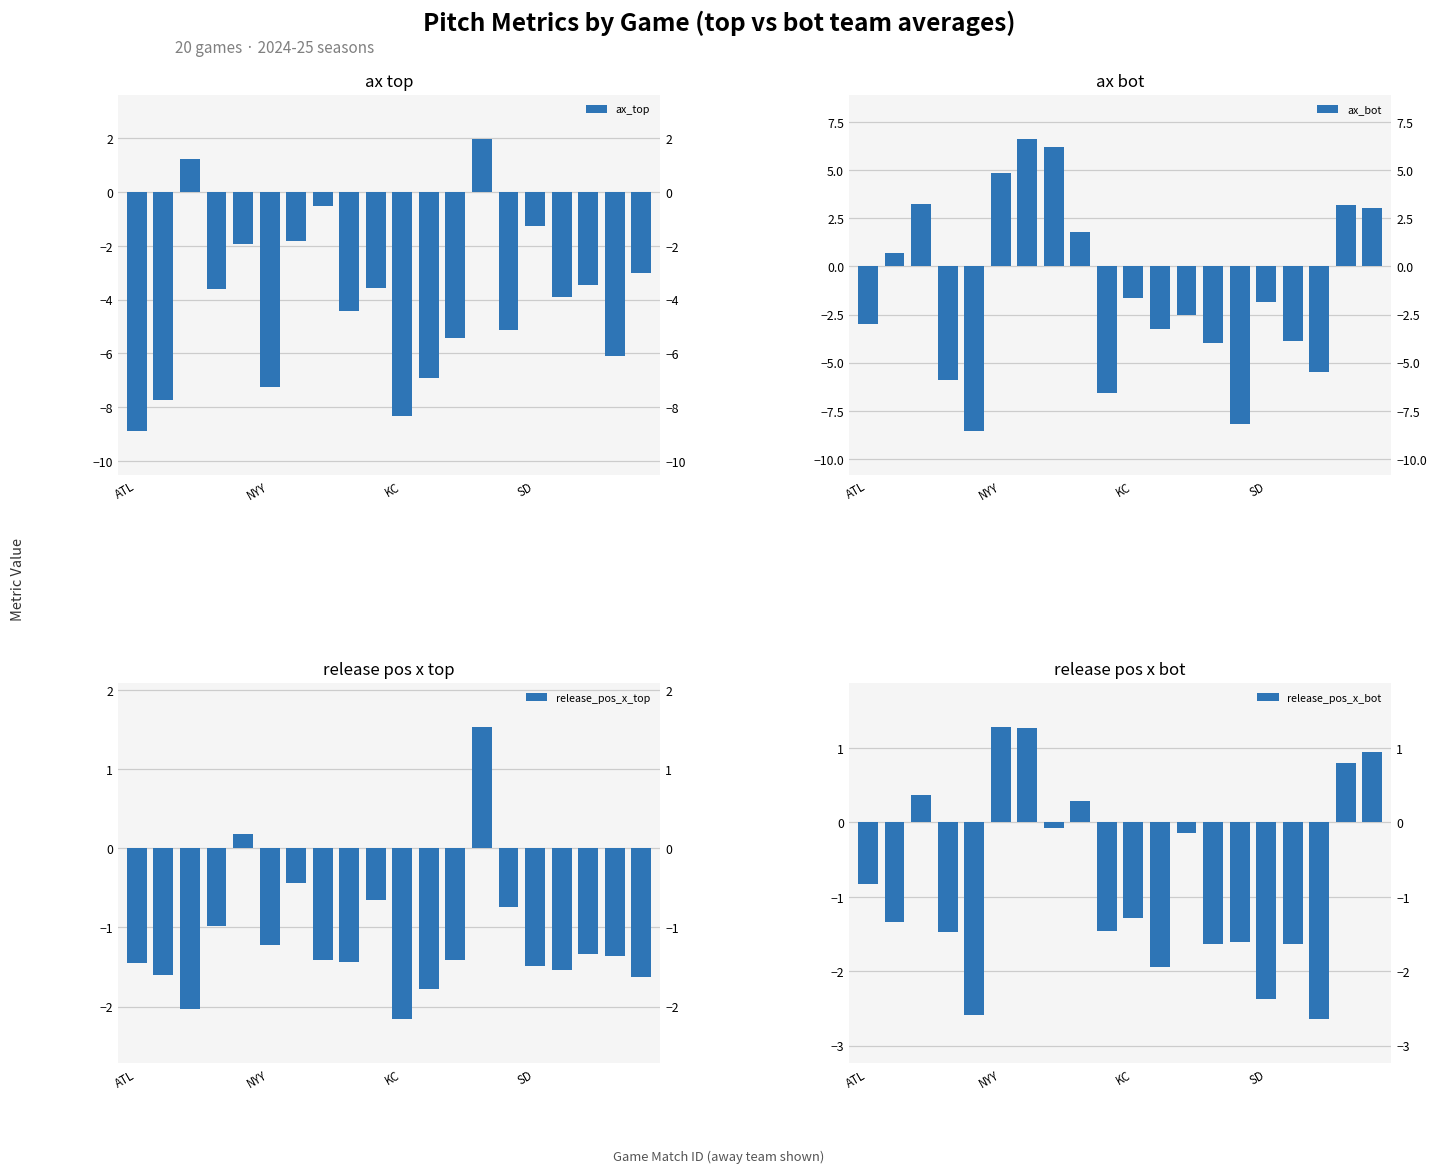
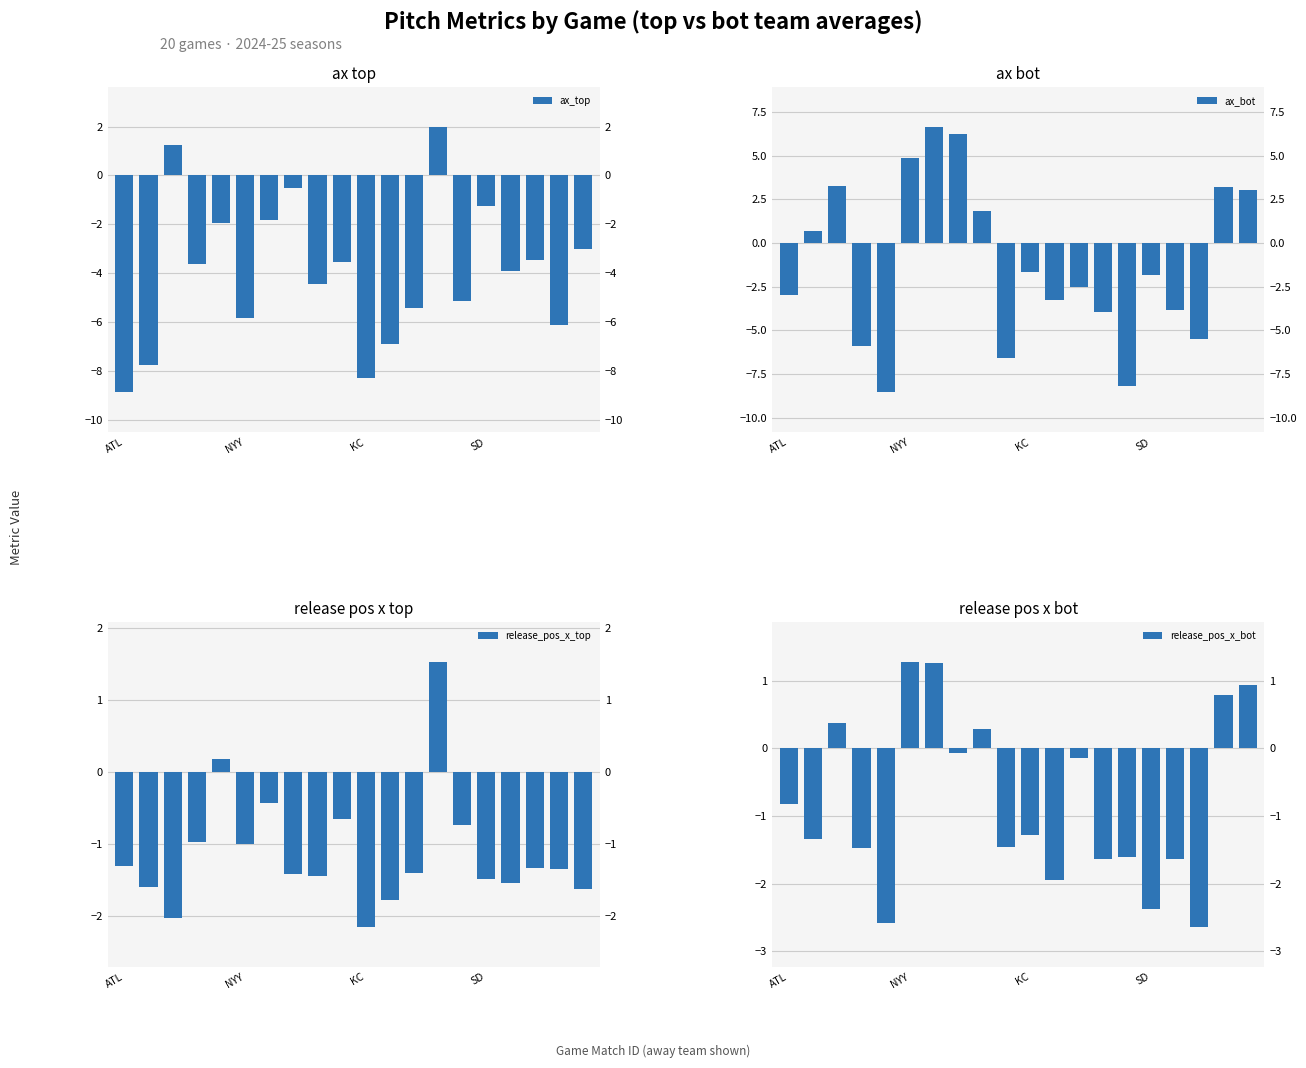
  {
    "ax top": {
      "ATL": -8.9,
-     "NYY": -7.3,
+     "NYY": -5.8,
      "KC": -8.3,
      "SD": -1.3
    },
    "ax bot": {
      "ATL": -3.0,
      "NYY": 4.8,
      "KC": -1.6,
      "SD": -1.8
    },
    "release pos x top": {
-     "ATL": -1.5,
-     "NYY": -1.2,
+     "ATL": -1.3,
+     "NYY": -1.0,
      "KC": -2.2,
      "SD": -1.5
    },
    "release pos x bot": {
      "ATL": -0.8,
      "NYY": 1.3,
      "KC": -1.3,
      "SD": -2.4
    }
  }
